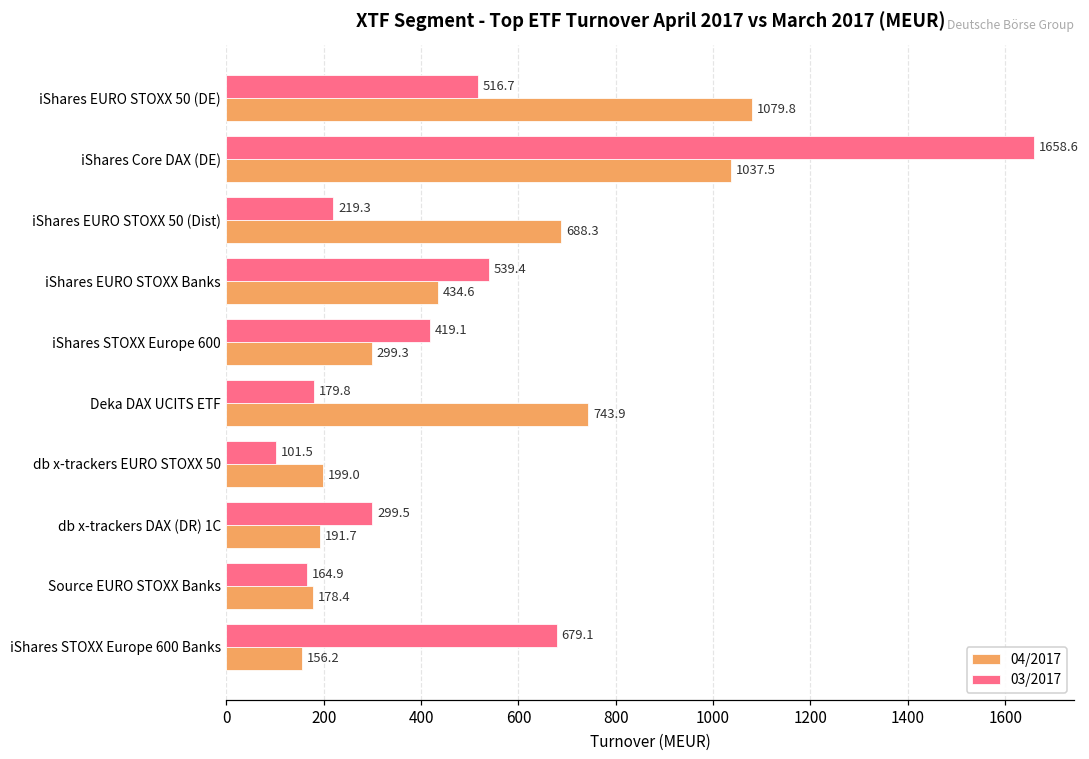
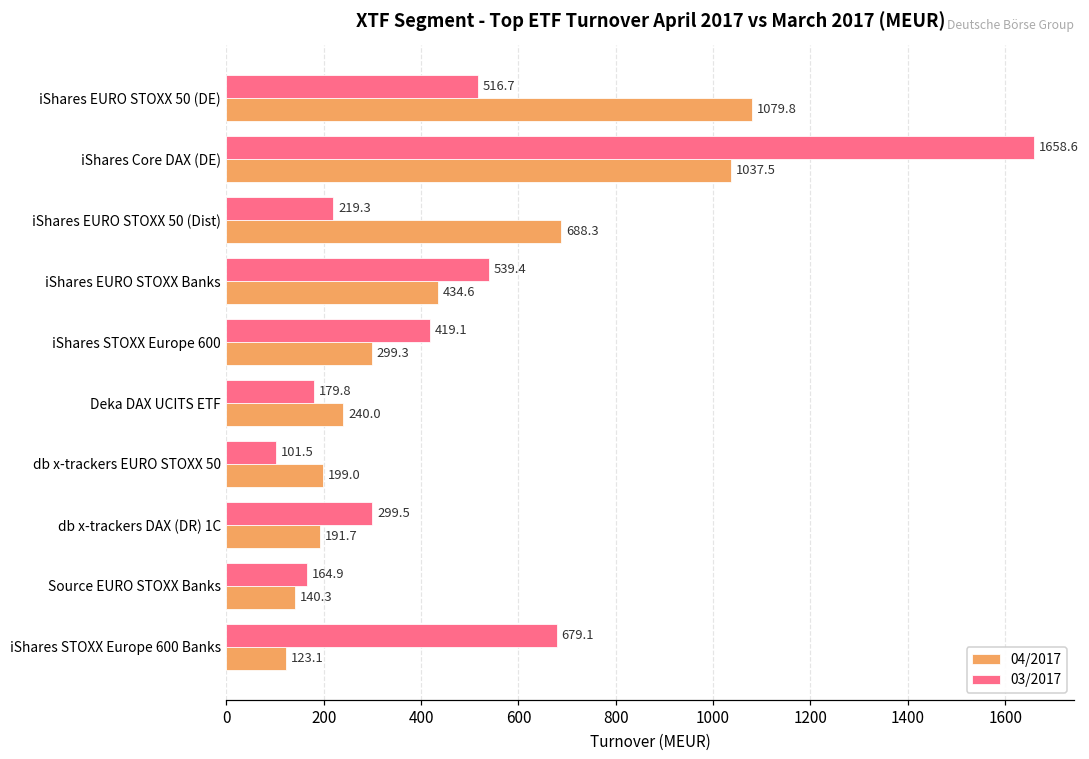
  {
    "04/2017": {
      "iShares EURO STOXX 50 (DE)": 1079.8,
      "iShares Core DAX (DE)": 1037.5,
      "iShares EURO STOXX 50 (Dist)": 688.3,
      "iShares EURO STOXX Banks": 434.6,
      "iShares STOXX Europe 600": 299.3,
-     "Deka DAX UCITS ETF": 743.9,
+     "Deka DAX UCITS ETF": 240.0,
      "db x-trackers EURO STOXX 50": 199.0,
      "db x-trackers DAX (DR) 1C": 191.7,
-     "Source EURO STOXX Banks": 178.4,
-     "iShares STOXX Europe 600 Banks": 156.2
+     "Source EURO STOXX Banks": 140.3,
+     "iShares STOXX Europe 600 Banks": 123.1
    },
    "03/2017": {
      "iShares EURO STOXX 50 (DE)": 516.7,
      "iShares Core DAX (DE)": 1658.6,
      "iShares EURO STOXX 50 (Dist)": 219.3,
      "iShares EURO STOXX Banks": 539.4,
      "iShares STOXX Europe 600": 419.1,
      "Deka DAX UCITS ETF": 179.8,
      "db x-trackers EURO STOXX 50": 101.5,
      "db x-trackers DAX (DR) 1C": 299.5,
      "Source EURO STOXX Banks": 164.9,
      "iShares STOXX Europe 600 Banks": 679.1
    }
  }
